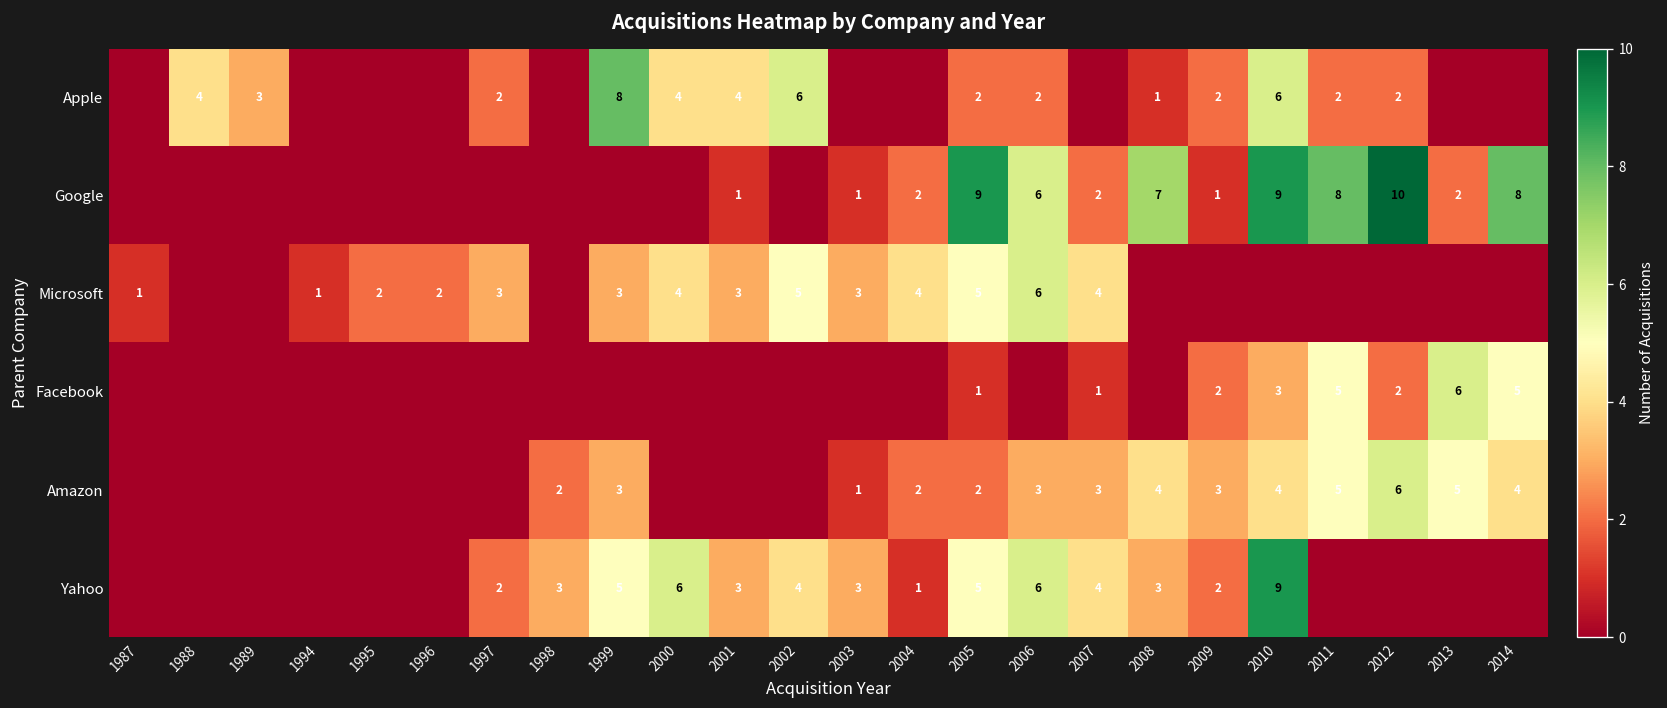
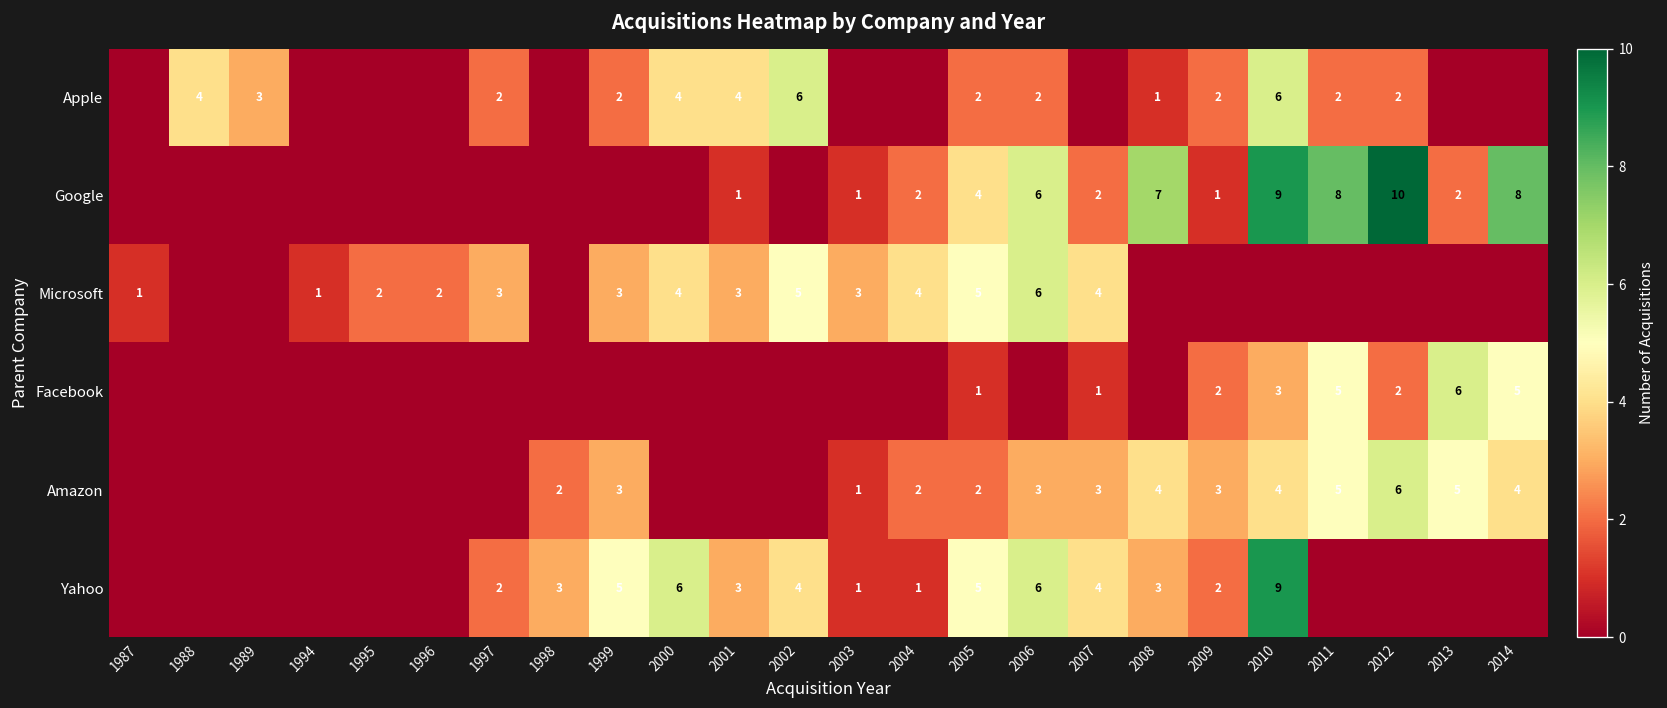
  {
    "Apple": {
      "1988": 4,
      "1989": 3,
      "1997": 2,
-     "1999": 8,
+     "1999": 2,
      "2000": 4,
      "2001": 4,
      "2002": 6,
      "2005": 2,
      "2006": 2,
      "2008": 1,
      "2009": 2,
      "2010": 6,
      "2011": 2,
      "2012": 2
    },
    "Google": {
      "2001": 1,
      "2003": 1,
      "2004": 2,
-     "2005": 9,
+     "2005": 4,
      "2006": 6,
      "2007": 2,
      "2008": 7,
      "2009": 1,
      "2010": 9,
      "2011": 8,
      "2012": 10,
      "2013": 2,
      "2014": 8
    },
    "Microsoft": {
      "1987": 1,
      "1994": 1,
      "1995": 2,
      "1996": 2,
      "1997": 3,
      "1999": 3,
      "2000": 4,
      "2001": 3,
      "2002": 5,
      "2003": 3,
      "2004": 4,
      "2005": 5,
      "2006": 6,
      "2007": 4
    },
    "Facebook": {
      "2005": 1,
      "2007": 1,
      "2009": 2,
      "2010": 3,
      "2011": 5,
      "2012": 2,
      "2013": 6,
      "2014": 5
    },
    "Amazon": {
      "1998": 2,
      "1999": 3,
      "2003": 1,
      "2004": 2,
      "2005": 2,
      "2006": 3,
      "2007": 3,
      "2008": 4,
      "2009": 3,
      "2010": 4,
      "2011": 5,
      "2012": 6,
      "2013": 5,
      "2014": 4
    },
    "Yahoo": {
      "1997": 2,
      "1998": 3,
      "1999": 5,
      "2000": 6,
      "2001": 3,
      "2002": 4,
-     "2003": 3,
+     "2003": 1,
      "2004": 1,
      "2005": 5,
      "2006": 6,
      "2007": 4,
      "2008": 3,
      "2009": 2,
      "2010": 9
    }
  }
